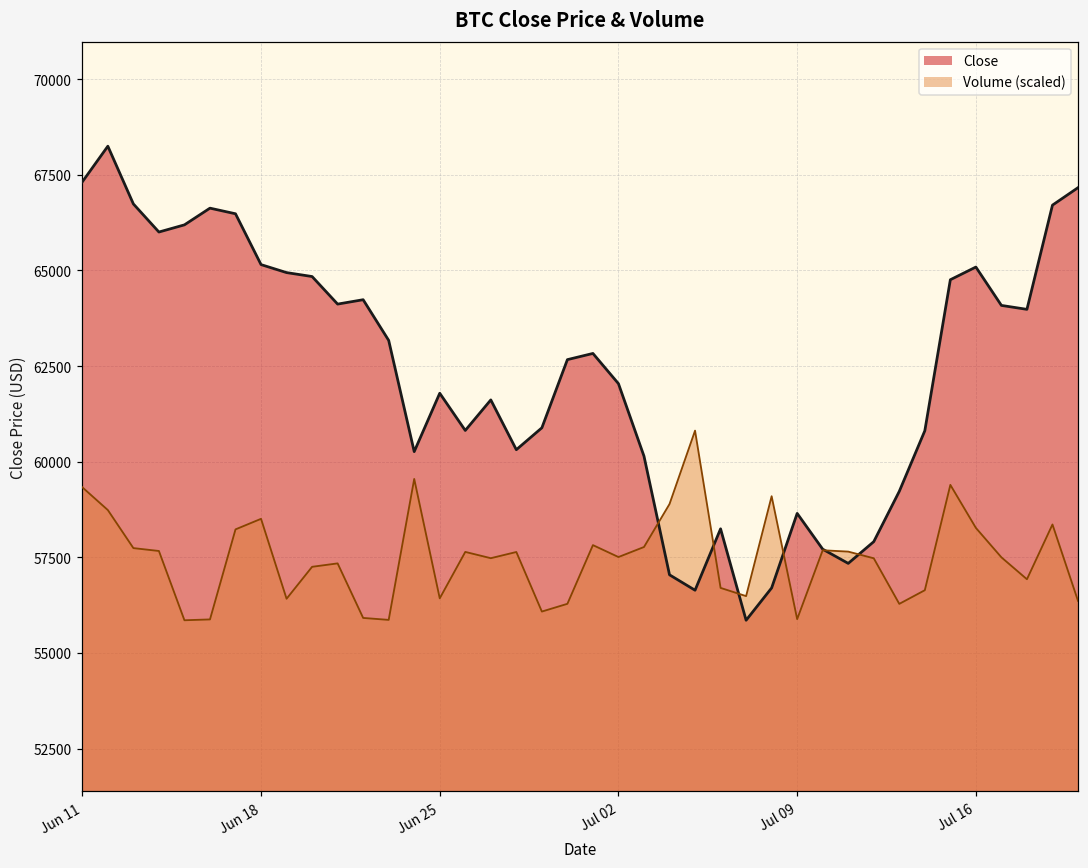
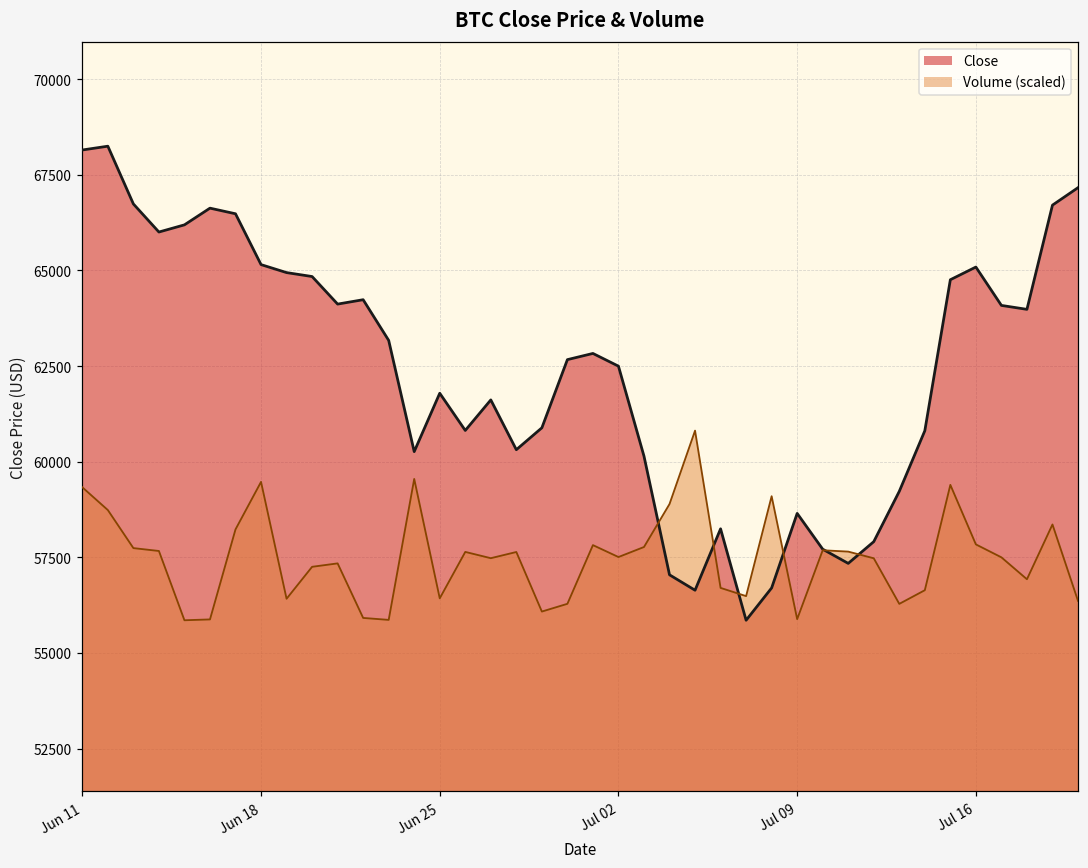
  {
    "Close": {
-     "Jun 11": 67300,
+     "Jun 11": 68100,
      "Jun 18": 65200,
      "Jun 25": 61800,
-     "Jul 02": 62000,
+     "Jul 02": 62500,
      "Jul 09": 58600,
      "Jul 16": 65100
    },
    "Volume (scaled)": {
      "Jun 11": 59300,
-     "Jun 18": 58500,
+     "Jun 18": 59500,
      "Jun 25": 56400,
      "Jul 02": 57500,
      "Jul 09": 55900,
-     "Jul 16": 58300
+     "Jul 16": 57800
    }
  }
